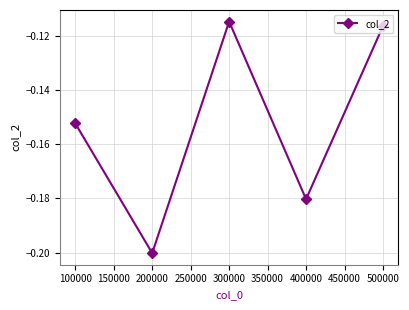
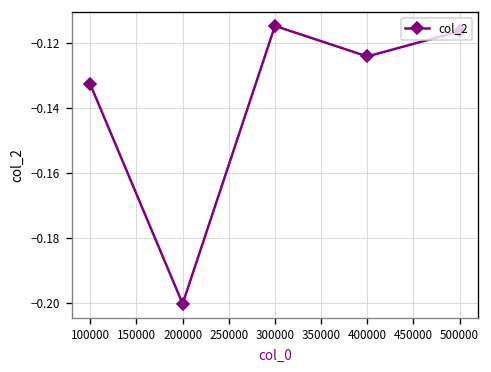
  {
-   "100000": -0.152,
+   "100000": -0.133,
    "200000": -0.200,
    "300000": -0.115,
-   "400000": -0.180
+   "400000": -0.124
  }
